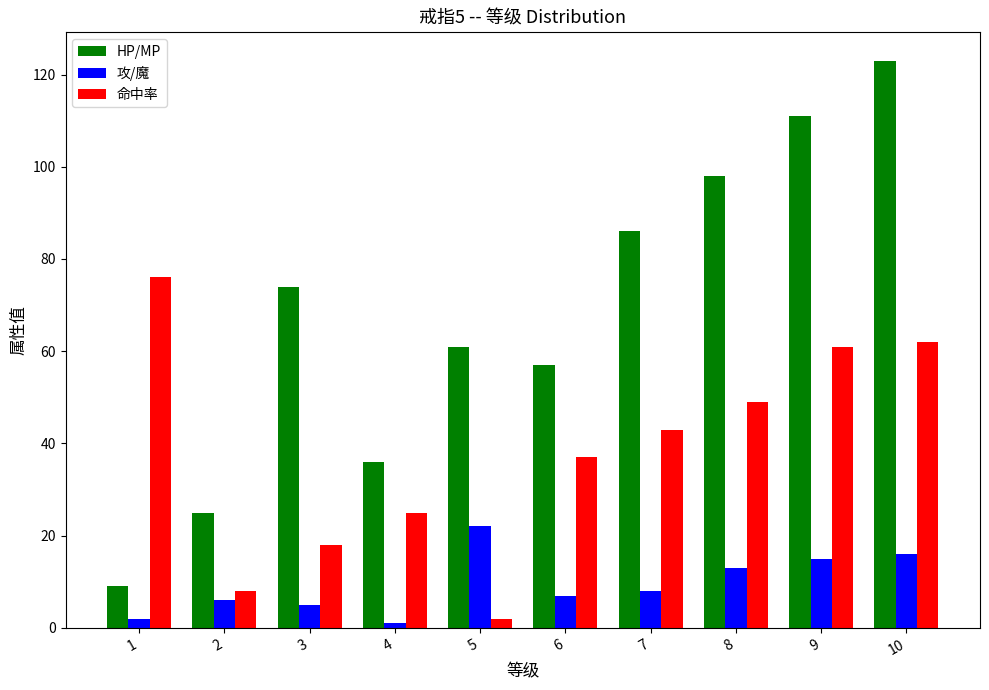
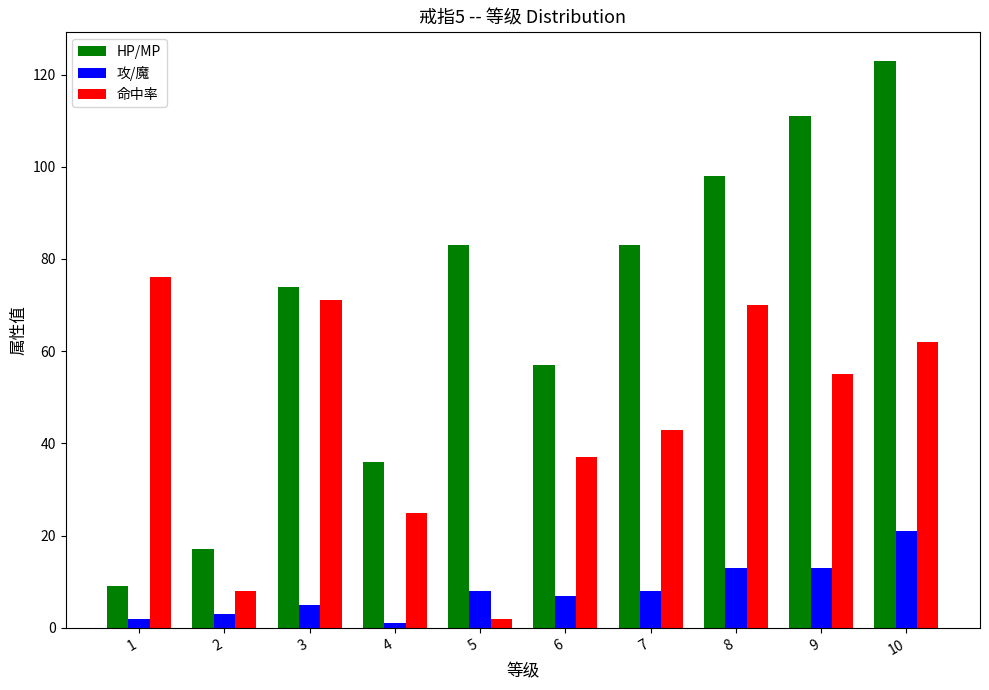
  {
    "HP/MP": {
      "1": 9,
-     "2": 25,
+     "2": 17,
      "3": 74,
      "4": 36,
-     "5": 61,
+     "5": 83,
      "6": 57,
-     "7": 86,
+     "7": 83,
      "8": 98,
      "9": 111,
      "10": 123
    },
    "攻/魔": {
      "1": 2,
-     "2": 6,
+     "2": 3,
      "3": 5,
      "4": 1,
-     "5": 22,
+     "5": 8,
      "6": 7,
      "7": 8,
      "8": 13,
-     "9": 15,
-     "10": 16
+     "9": 13,
+     "10": 21
    },
    "命中率": {
      "1": 76,
      "2": 8,
-     "3": 18,
+     "3": 71,
      "4": 25,
      "5": 2,
      "6": 37,
      "7": 43,
-     "8": 49,
-     "9": 61,
+     "8": 70,
+     "9": 55,
      "10": 62
    }
  }
